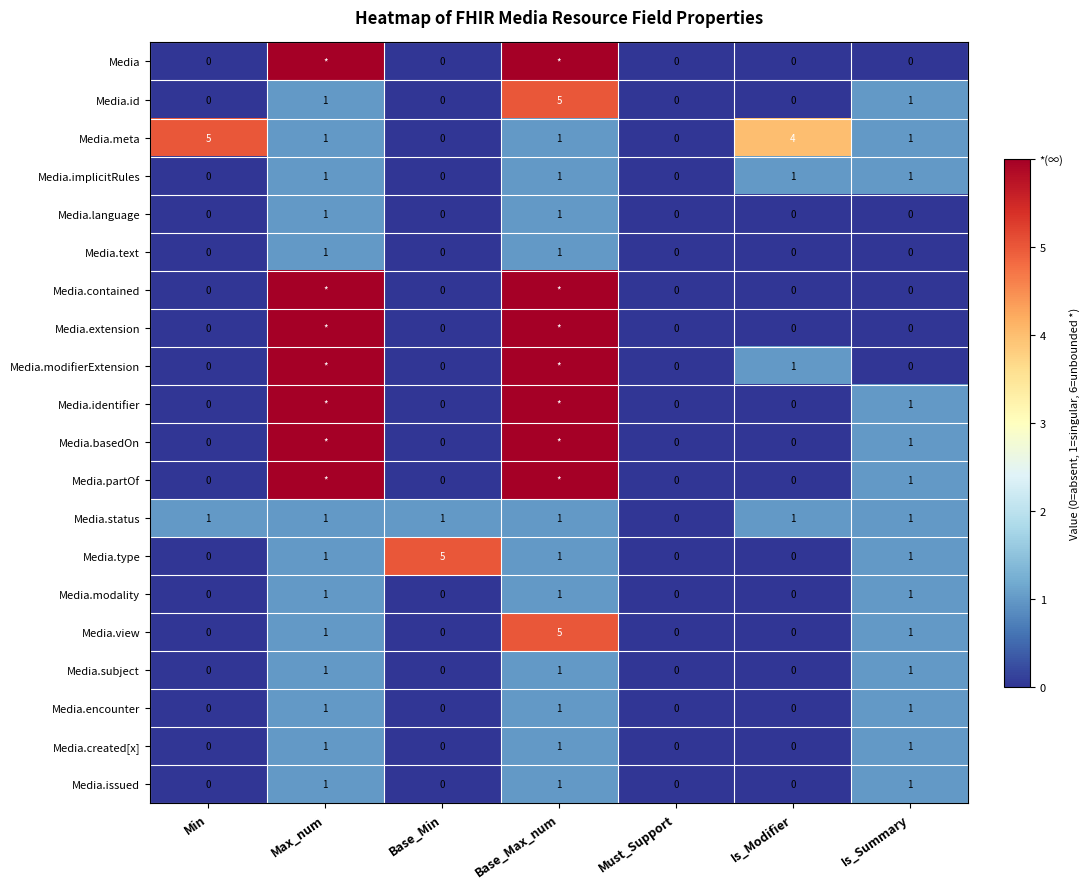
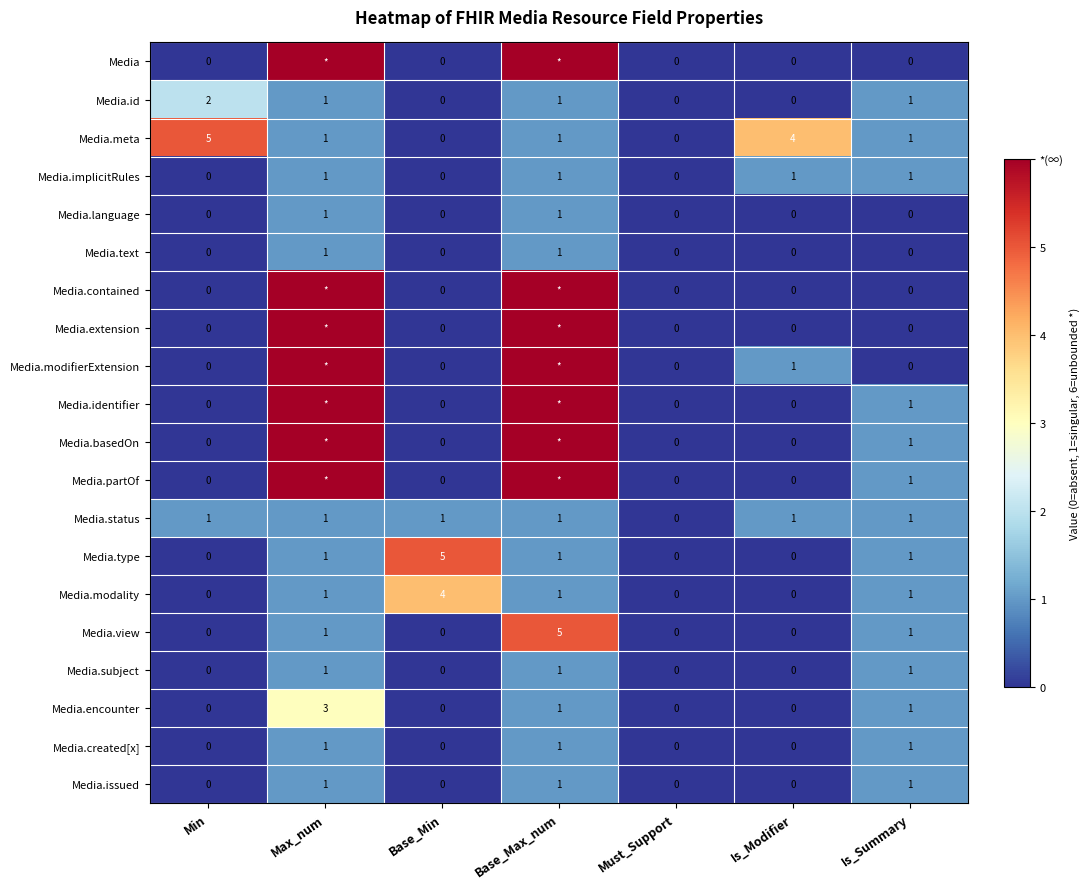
  {
    "Media": {
      "Min": 0,
      "Base_Min": 0,
      "Must_Support": 0,
      "Is_Modifier": 0,
      "Is_Summary": 0
    },
    "Media.id": {
-     "Min": 0,
+     "Min": 2,
      "Max_num": 1,
      "Base_Min": 0,
-     "Base_Max_num": 5,
+     "Base_Max_num": 1,
      "Must_Support": 0,
      "Is_Modifier": 0,
      "Is_Summary": 1
    },
    "Media.meta": {
      "Min": 5,
      "Max_num": 1,
      "Base_Min": 0,
      "Base_Max_num": 1,
      "Must_Support": 0,
      "Is_Modifier": 4,
      "Is_Summary": 1
    },
    "Media.implicitRules": {
      "Min": 0,
      "Max_num": 1,
      "Base_Min": 0,
      "Base_Max_num": 1,
      "Must_Support": 0,
      "Is_Modifier": 1,
      "Is_Summary": 1
    },
    "Media.language": {
      "Min": 0,
      "Max_num": 1,
      "Base_Min": 0,
      "Base_Max_num": 1,
      "Must_Support": 0,
      "Is_Modifier": 0,
      "Is_Summary": 0
    },
    "Media.text": {
      "Min": 0,
      "Max_num": 1,
      "Base_Min": 0,
      "Base_Max_num": 1,
      "Must_Support": 0,
      "Is_Modifier": 0,
      "Is_Summary": 0
    },
    "Media.contained": {
      "Min": 0,
      "Base_Min": 0,
      "Must_Support": 0,
      "Is_Modifier": 0,
      "Is_Summary": 0
    },
    "Media.extension": {
      "Min": 0,
      "Base_Min": 0,
      "Must_Support": 0,
      "Is_Modifier": 0,
      "Is_Summary": 0
    },
    "Media.modifierExtension": {
      "Min": 0,
      "Base_Min": 0,
      "Must_Support": 0,
      "Is_Modifier": 1,
      "Is_Summary": 0
    },
    "Media.identifier": {
      "Min": 0,
      "Base_Min": 0,
      "Must_Support": 0,
      "Is_Modifier": 0,
      "Is_Summary": 1
    },
    "Media.basedOn": {
      "Min": 0,
      "Base_Min": 0,
      "Must_Support": 0,
      "Is_Modifier": 0,
      "Is_Summary": 1
    },
    "Media.partOf": {
      "Min": 0,
      "Base_Min": 0,
      "Must_Support": 0,
      "Is_Modifier": 0,
      "Is_Summary": 1
    },
    "Media.status": {
      "Min": 1,
      "Max_num": 1,
      "Base_Min": 1,
      "Base_Max_num": 1,
      "Must_Support": 0,
      "Is_Modifier": 1,
      "Is_Summary": 1
    },
    "Media.type": {
      "Min": 0,
      "Max_num": 1,
      "Base_Min": 5,
      "Base_Max_num": 1,
      "Must_Support": 0,
      "Is_Modifier": 0,
      "Is_Summary": 1
    },
    "Media.modality": {
      "Min": 0,
      "Max_num": 1,
-     "Base_Min": 0,
+     "Base_Min": 4,
      "Base_Max_num": 1,
      "Must_Support": 0,
      "Is_Modifier": 0,
      "Is_Summary": 1
    },
    "Media.view": {
      "Min": 0,
      "Max_num": 1,
      "Base_Min": 0,
      "Base_Max_num": 5,
      "Must_Support": 0,
      "Is_Modifier": 0,
      "Is_Summary": 1
    },
    "Media.subject": {
      "Min": 0,
      "Max_num": 1,
      "Base_Min": 0,
      "Base_Max_num": 1,
      "Must_Support": 0,
      "Is_Modifier": 0,
      "Is_Summary": 1
    },
    "Media.encounter": {
      "Min": 0,
-     "Max_num": 1,
+     "Max_num": 3,
      "Base_Min": 0,
      "Base_Max_num": 1,
      "Must_Support": 0,
      "Is_Modifier": 0,
      "Is_Summary": 1
    },
    "Media.created[x]": {
      "Min": 0,
      "Max_num": 1,
      "Base_Min": 0,
      "Base_Max_num": 1,
      "Must_Support": 0,
      "Is_Modifier": 0,
      "Is_Summary": 1
    },
    "Media.issued": {
      "Min": 0,
      "Max_num": 1,
      "Base_Min": 0,
      "Base_Max_num": 1,
      "Must_Support": 0,
      "Is_Modifier": 0,
      "Is_Summary": 1
    }
  }
